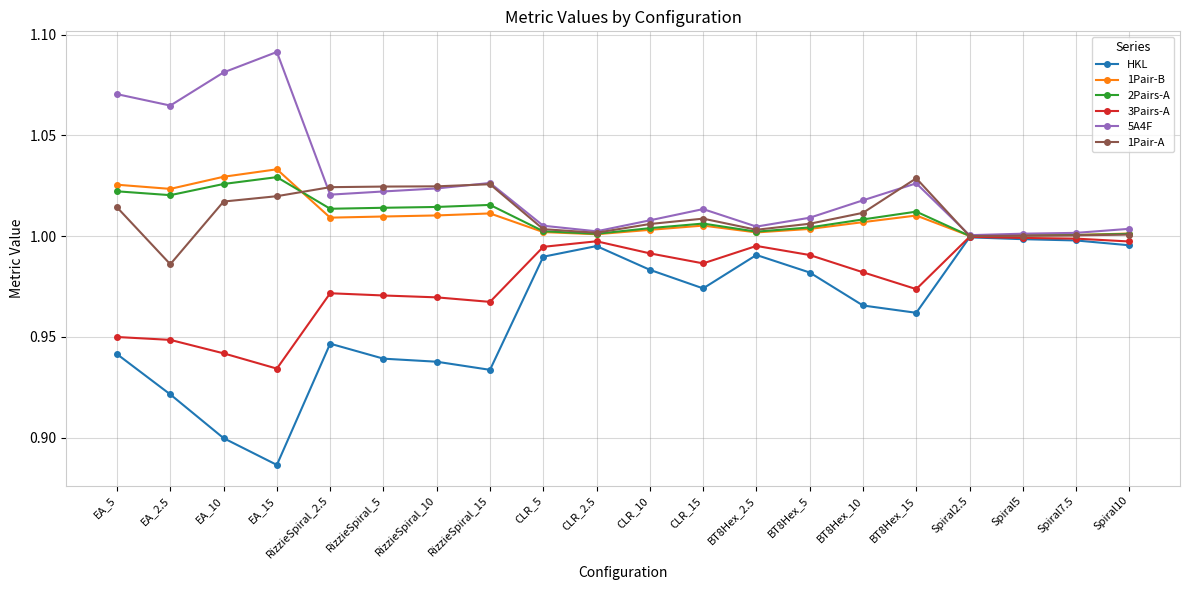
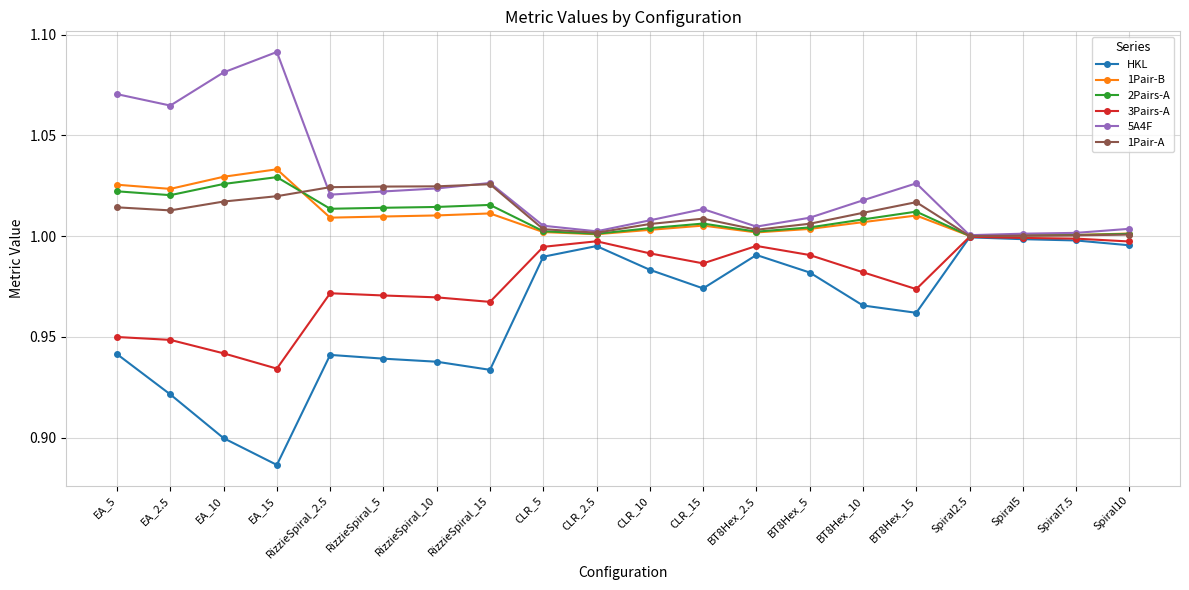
  {
    "HKL": {
      "EA_5": 0.941,
      "EA_2.5": 0.921,
      "EA_10": 0.900,
      "EA_15": 0.886,
-     "RizzieSpiral_2.5": 0.947,
+     "RizzieSpiral_2.5": 0.941,
      "RizzieSpiral_5": 0.939,
      "RizzieSpiral_10": 0.938,
      "RizzieSpiral_15": 0.934,
      "CLR_5": 0.990,
      "CLR_2.5": 0.995,
      "CLR_10": 0.983,
      "CLR_15": 0.974,
      "BT8Hex_2.5": 0.991,
      "BT8Hex_5": 0.982,
      "BT8Hex_10": 0.966,
      "BT8Hex_15": 0.962,
      "Spiral10": 0.995
    },
    "1Pair-B": {
      "EA_5": 1.026,
      "EA_2.5": 1.023,
      "EA_10": 1.029,
      "EA_15": 1.033,
      "RizzieSpiral_2.5": 1.009,
      "RizzieSpiral_5": 1.010,
      "RizzieSpiral_10": 1.010,
      "RizzieSpiral_15": 1.011,
      "BT8Hex_10": 1.007,
      "BT8Hex_15": 1.010
    },
    "2Pairs-A": {
      "EA_5": 1.022,
      "EA_2.5": 1.020,
      "EA_10": 1.026,
      "EA_15": 1.029,
      "RizzieSpiral_2.5": 1.014,
      "RizzieSpiral_5": 1.014,
      "RizzieSpiral_10": 1.015,
      "RizzieSpiral_15": 1.016,
      "BT8Hex_10": 1.008,
      "BT8Hex_15": 1.012
    },
    "3Pairs-A": {
      "EA_5": 0.950,
      "EA_2.5": 0.949,
      "EA_10": 0.942,
      "EA_15": 0.934,
      "RizzieSpiral_2.5": 0.972,
      "RizzieSpiral_5": 0.971,
      "RizzieSpiral_10": 0.970,
      "RizzieSpiral_15": 0.967,
      "CLR_5": 0.995,
      "CLR_2.5": 0.997,
      "CLR_10": 0.991,
      "CLR_15": 0.986,
      "BT8Hex_2.5": 0.995,
      "BT8Hex_5": 0.991,
      "BT8Hex_10": 0.982,
      "BT8Hex_15": 0.974,
      "Spiral10": 0.997
    },
    "5A4F": {
      "EA_5": 1.070,
      "EA_2.5": 1.065,
      "EA_10": 1.081,
      "EA_15": 1.091,
      "RizzieSpiral_2.5": 1.021,
      "RizzieSpiral_5": 1.022,
      "CLR_5": 1.005,
      "CLR_10": 1.008,
      "CLR_15": 1.013,
      "BT8Hex_2.5": 1.005,
      "BT8Hex_5": 1.009,
      "BT8Hex_10": 1.018,
      "BT8Hex_15": 1.026,
      "Spiral10": 1.004
    },
    "1Pair-A": {
      "EA_5": 1.014,
-     "EA_2.5": 0.986,
+     "EA_2.5": 1.013,
      "EA_10": 1.017,
      "EA_15": 1.020,
      "RizzieSpiral_2.5": 1.024,
      "RizzieSpiral_5": 1.025,
      "CLR_10": 1.006,
      "CLR_15": 1.009,
      "BT8Hex_5": 1.006,
      "BT8Hex_10": 1.012,
-     "BT8Hex_15": 1.029
+     "BT8Hex_15": 1.017
    }
  }
